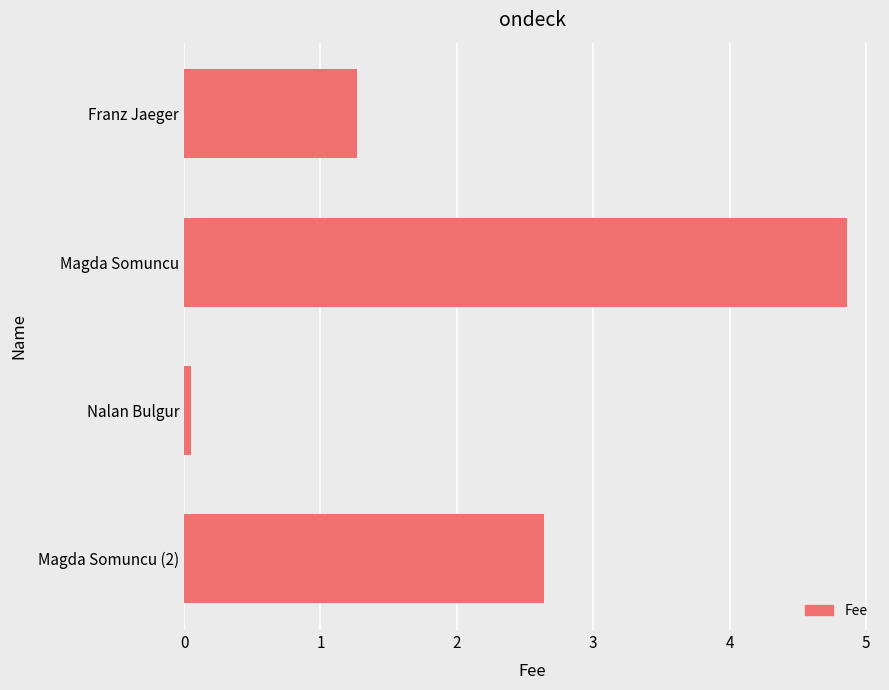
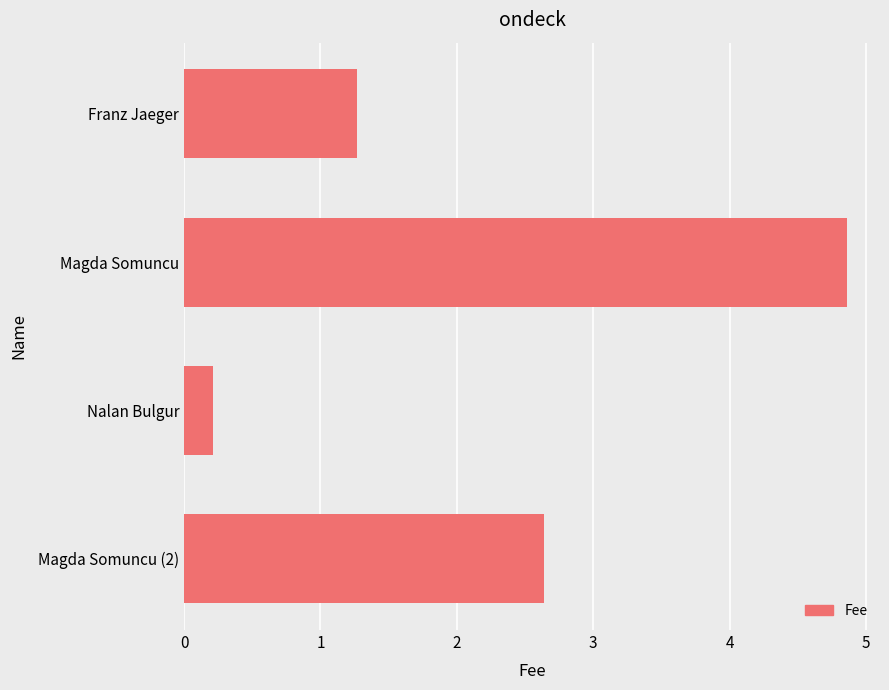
  {
    "Franz Jaeger": 1.27,
    "Magda Somuncu": 4.86,
-   "Nalan Bulgur": 0.05,
+   "Nalan Bulgur": 0.21,
    "Magda Somuncu (2)": 2.64
  }
